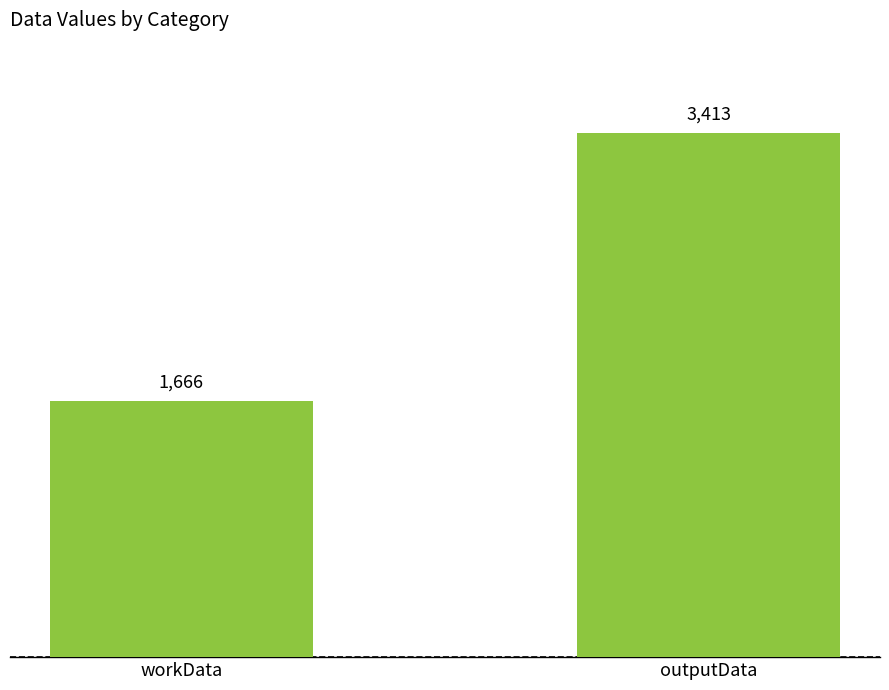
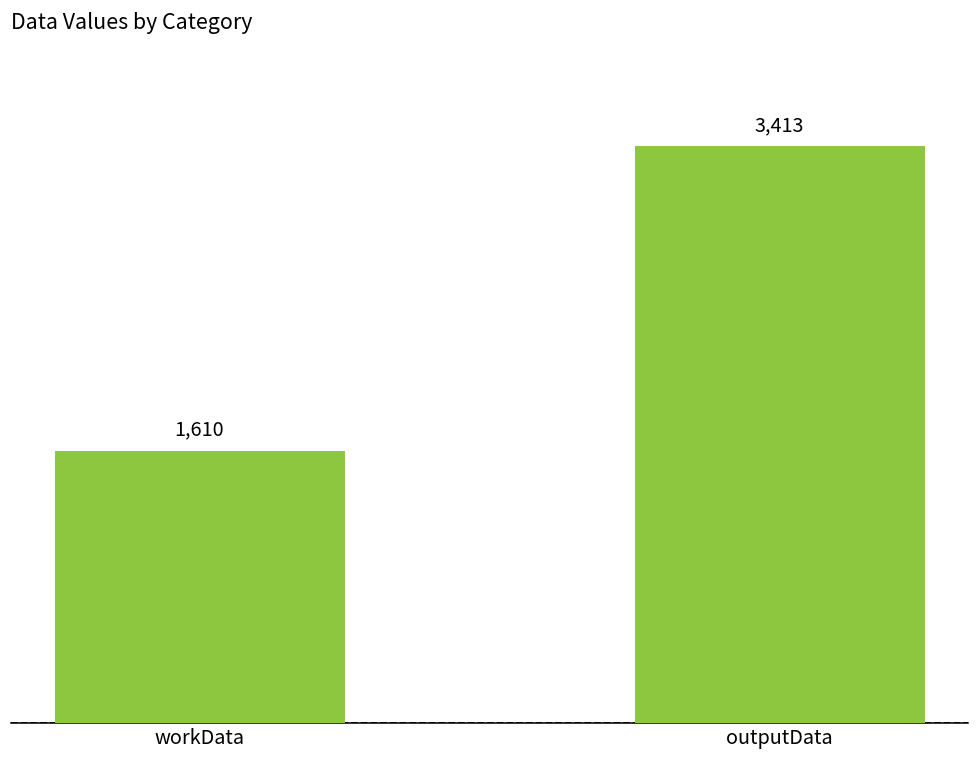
  {
-   "workData": "1,666",
+   "workData": "1,610",
    "outputData": "3,413"
  }
